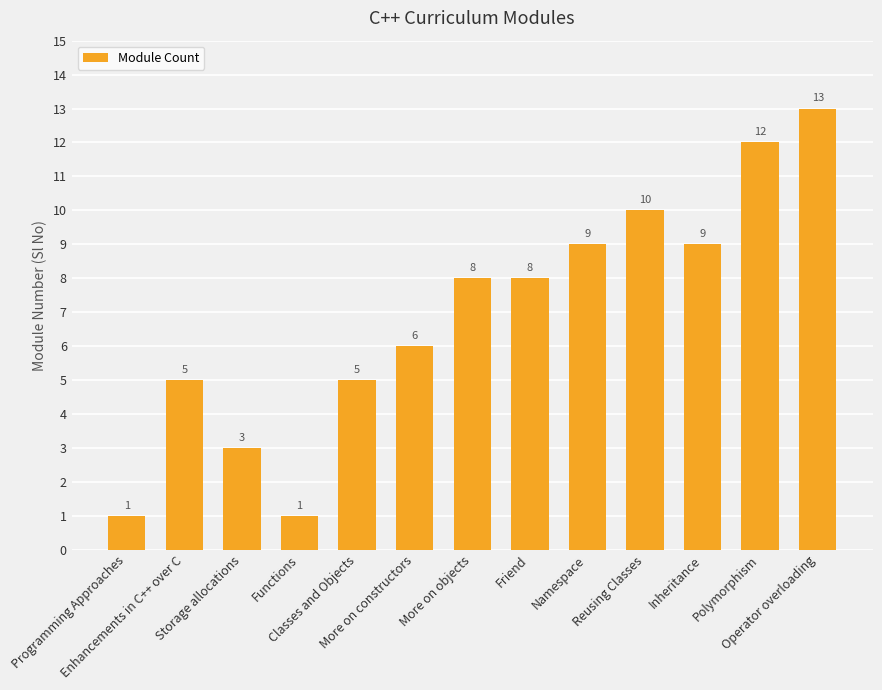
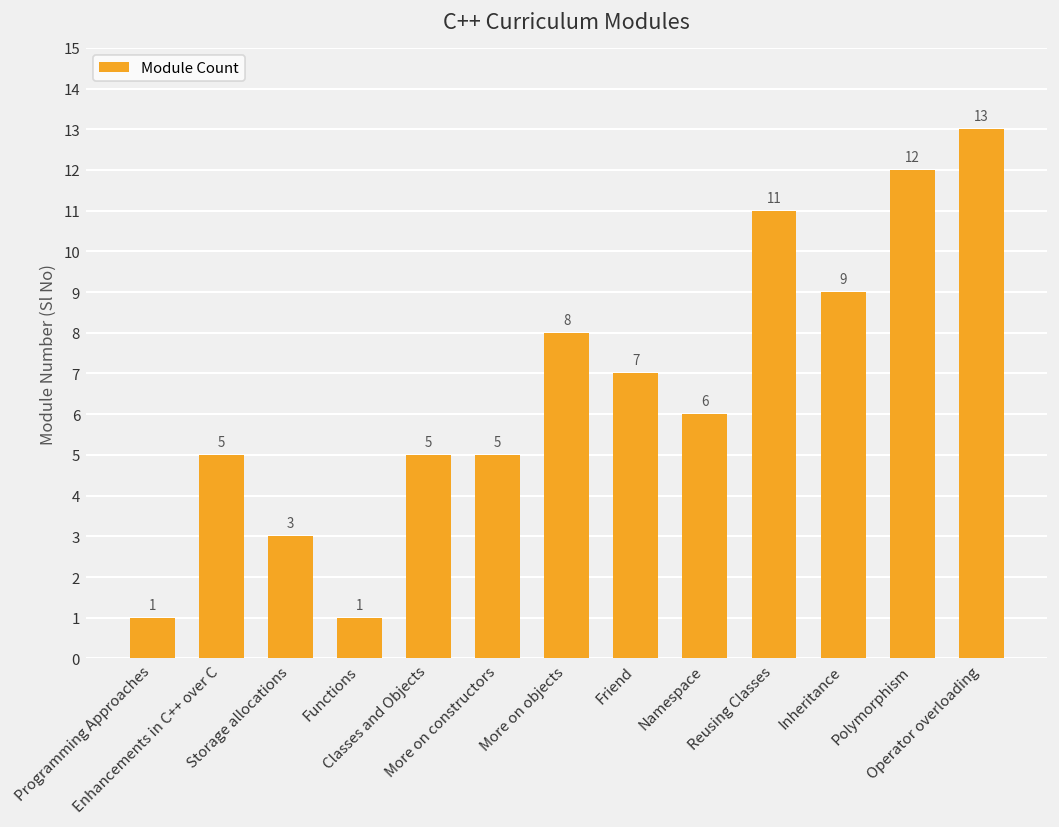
  {
    "Programming Approaches": 1,
    "Enhancements in C++ over C": 5,
    "Storage allocations": 3,
    "Functions": 1,
    "Classes and Objects": 5,
-   "More on constructors": 6,
+   "More on constructors": 5,
    "More on objects": 8,
-   "Friend": 8,
-   "Namespace": 9,
-   "Reusing Classes": 10,
+   "Friend": 7,
+   "Namespace": 6,
+   "Reusing Classes": 11,
    "Inheritance": 9,
    "Polymorphism": 12,
    "Operator overloading": 13
  }
